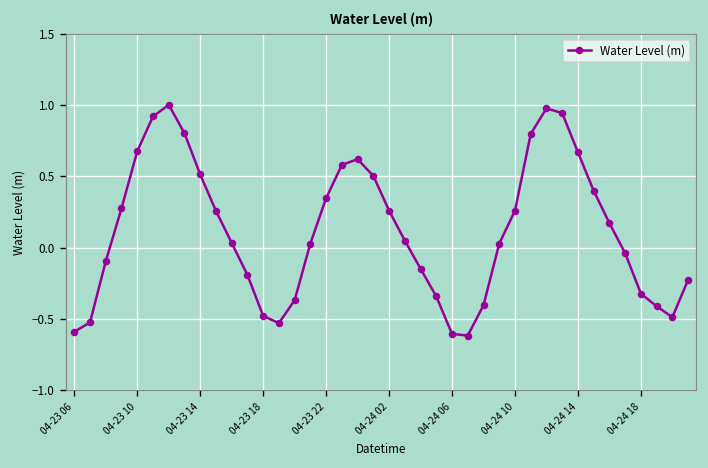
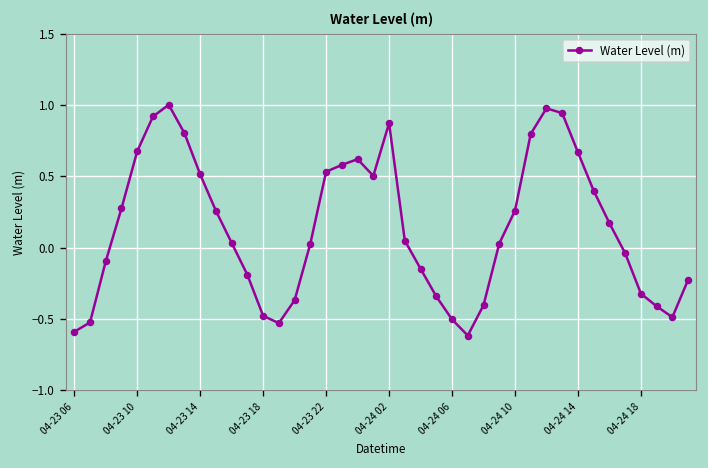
  {
    "04-23 06": -0.59,
    "04-23 10": 0.68,
    "04-23 14": 0.51,
    "04-23 18": -0.48,
-   "04-23 22": 0.35,
-   "04-24 02": 0.26,
-   "04-24 06": -0.60,
+   "04-23 22": 0.53,
+   "04-24 02": 0.87,
+   "04-24 06": -0.50,
    "04-24 10": 0.26,
    "04-24 14": 0.67,
    "04-24 18": -0.32
  }
